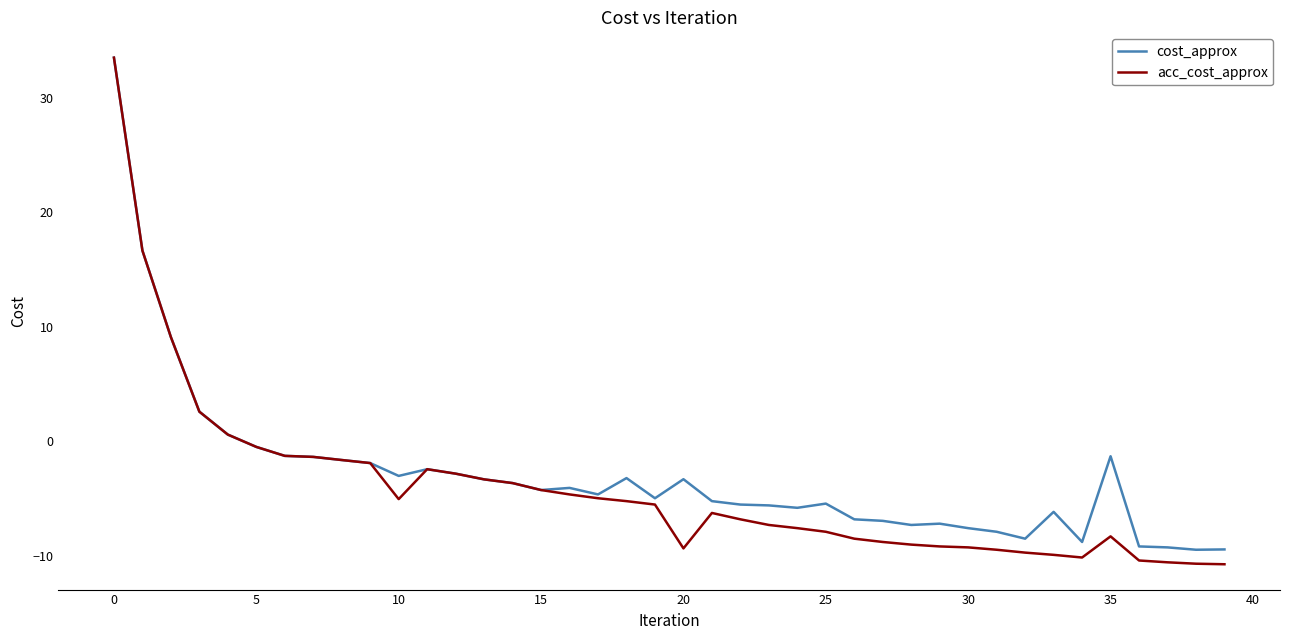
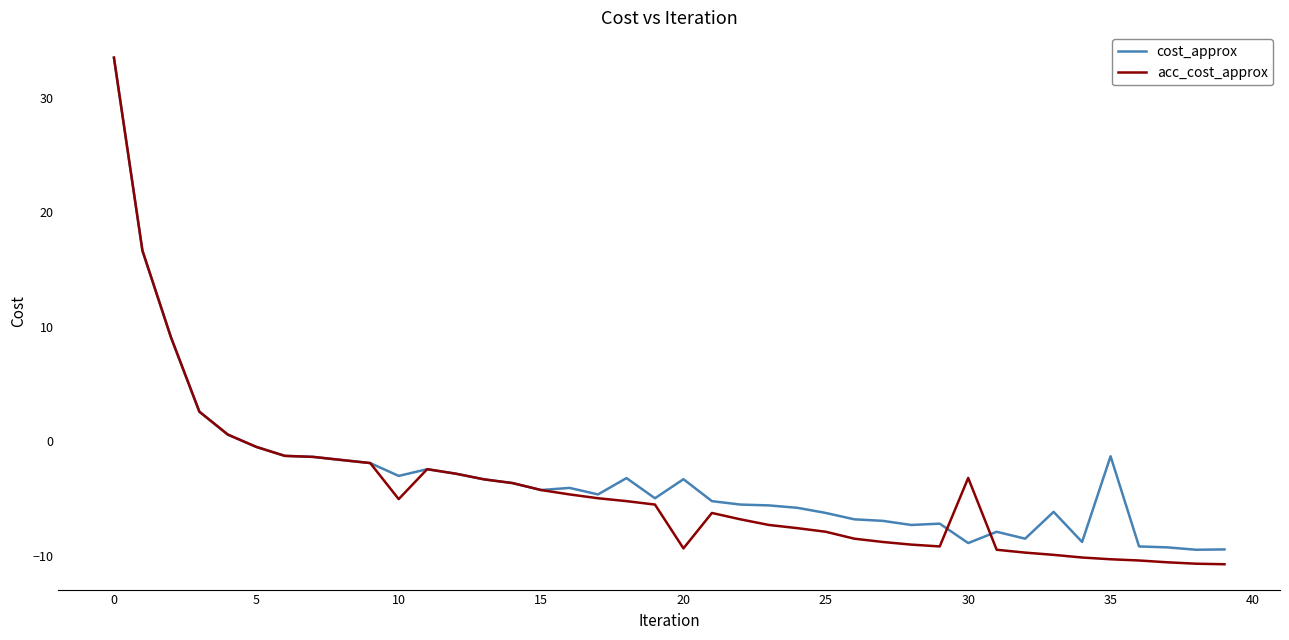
  {
    "cost_approx": {
      "10": -3.0,
      "20": -3.3,
-     "25": -5.4,
-     "30": -7.6,
+     "25": -6.3,
+     "30": -8.9,
      "35": -1.3
    },
    "acc_cost_approx": {
      "10": -5.0,
      "20": -9.3,
      "25": -7.9,
-     "30": -9.3,
-     "35": -8.3
+     "30": -3.2,
+     "35": -10.3
    }
  }
